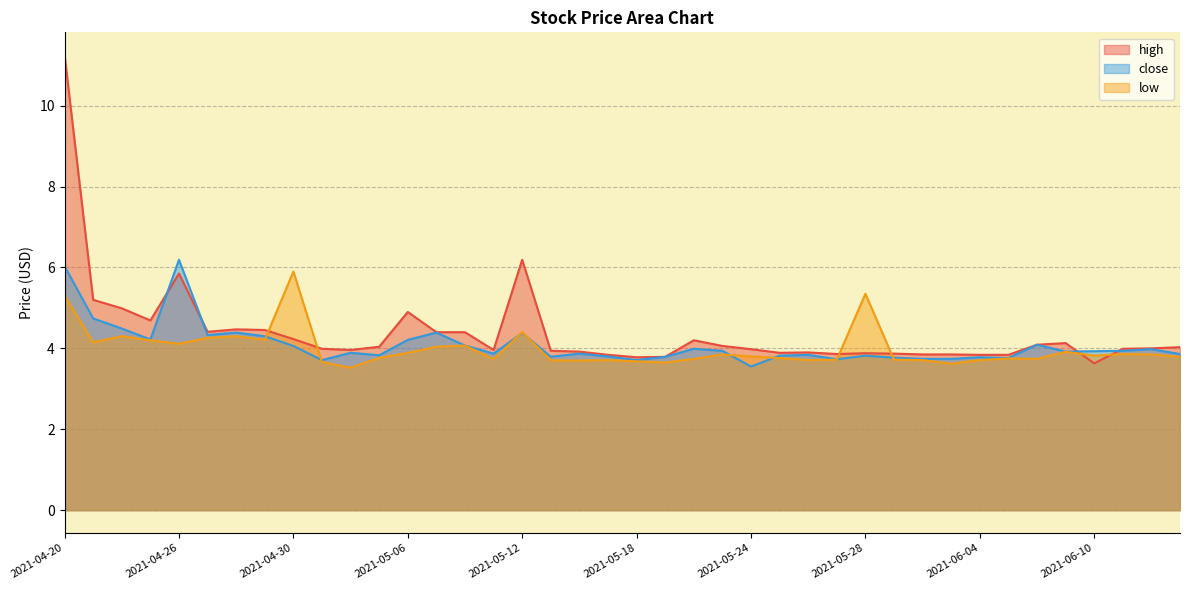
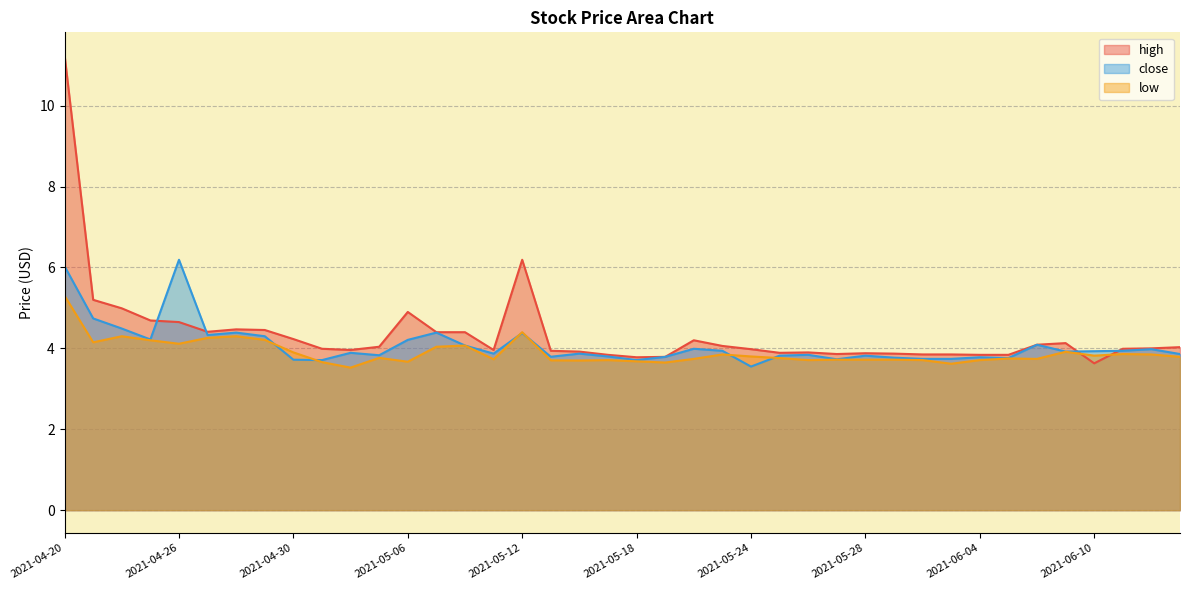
  {
    "high": {
      "2021-04-20": 11.3,
-     "2021-04-26": 5.9,
+     "2021-04-26": 4.7,
      "2021-04-30": 4.2,
      "2021-05-06": 4.9,
      "2021-05-12": 6.2,
      "2021-05-18": 3.8,
      "2021-05-24": 4.0,
      "2021-06-10": 3.6
    },
    "close": {
      "2021-04-20": 6.0,
      "2021-04-26": 6.2,
-     "2021-04-30": 4.1,
+     "2021-04-30": 3.7,
      "2021-05-06": 4.2,
      "2021-05-24": 3.6,
      "2021-06-10": 3.9
    },
    "low": {
      "2021-04-20": 5.3,
      "2021-04-26": 4.1,
-     "2021-04-30": 5.9,
-     "2021-05-06": 3.9,
+     "2021-04-30": 3.9,
+     "2021-05-06": 3.7,
      "2021-05-24": 3.8,
-     "2021-05-28": 5.4,
+     "2021-05-28": 3.7,
      "2021-06-04": 3.7,
      "2021-06-10": 3.8
    }
  }
